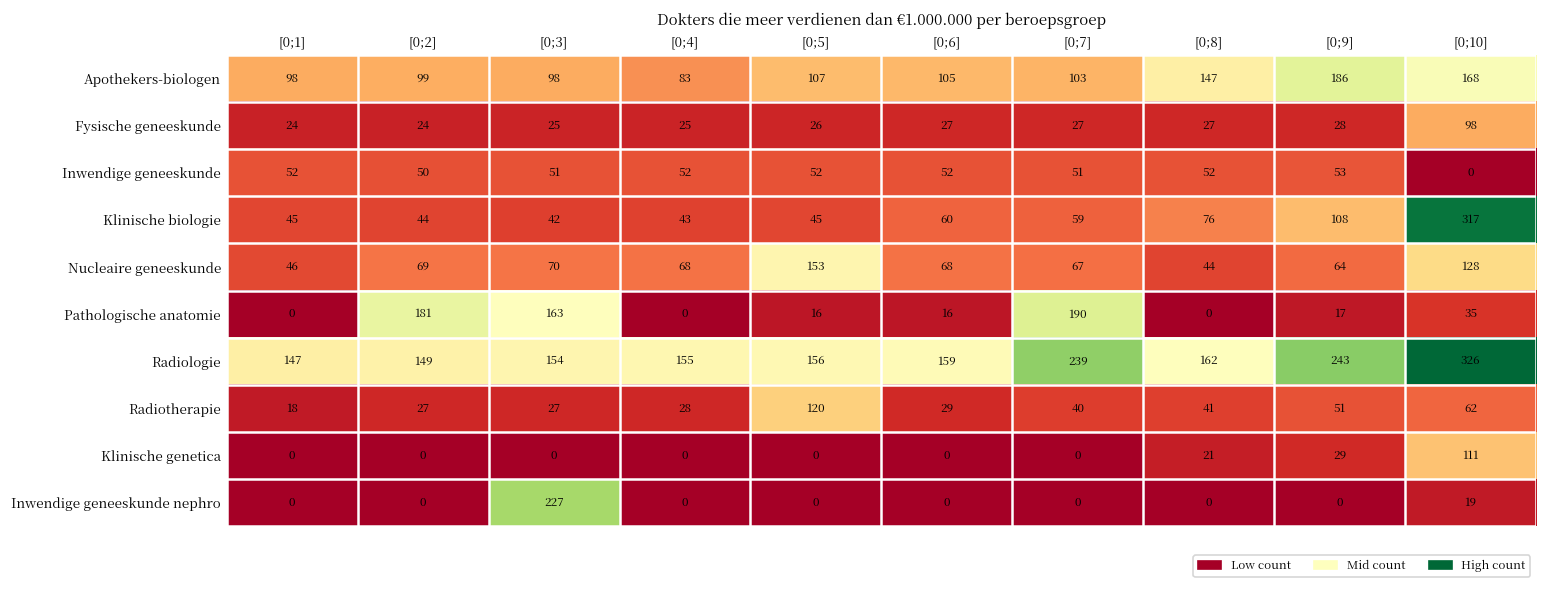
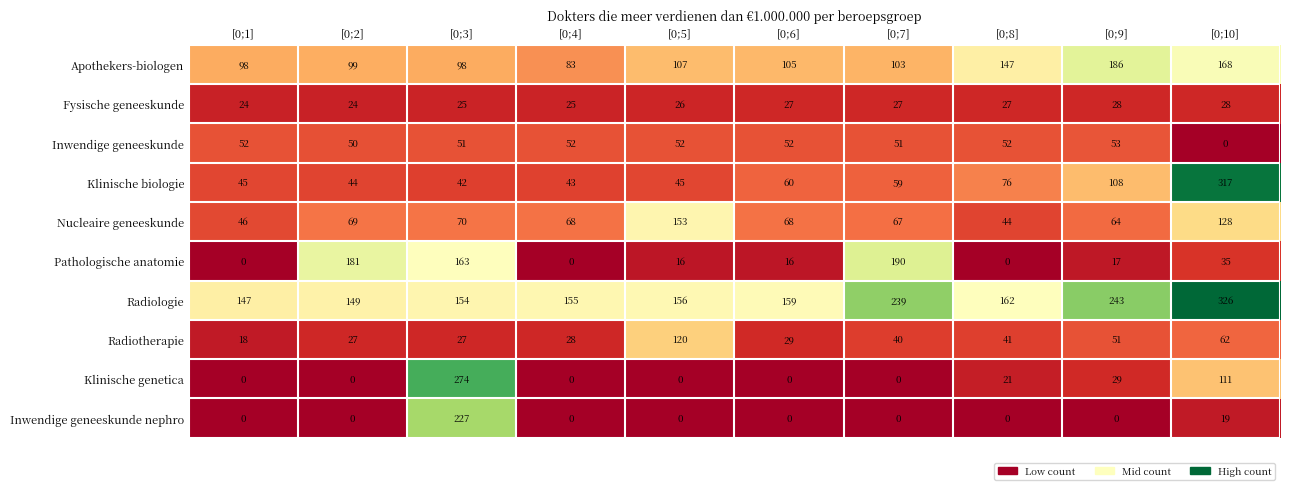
  {
    "Apothekers-biologen": {
      "[0;1]": 98,
      "[0;2]": 99,
      "[0;3]": 98,
      "[0;4]": 83,
      "[0;5]": 107,
      "[0;6]": 105,
      "[0;7]": 103,
      "[0;8]": 147,
      "[0;9]": 186,
      "[0;10]": 168
    },
    "Fysische geneeskunde": {
      "[0;1]": 24,
      "[0;2]": 24,
      "[0;3]": 25,
      "[0;4]": 25,
      "[0;5]": 26,
      "[0;6]": 27,
      "[0;7]": 27,
      "[0;8]": 27,
      "[0;9]": 28,
-     "[0;10]": 98
+     "[0;10]": 28
    },
    "Inwendige geneeskunde": {
      "[0;1]": 52,
      "[0;2]": 50,
      "[0;3]": 51,
      "[0;4]": 52,
      "[0;5]": 52,
      "[0;6]": 52,
      "[0;7]": 51,
      "[0;8]": 52,
      "[0;9]": 53,
      "[0;10]": 0
    },
    "Klinische biologie": {
      "[0;1]": 45,
      "[0;2]": 44,
      "[0;3]": 42,
      "[0;4]": 43,
      "[0;5]": 45,
      "[0;6]": 60,
      "[0;7]": 59,
      "[0;8]": 76,
      "[0;9]": 108,
      "[0;10]": 317
    },
    "Nucleaire geneeskunde": {
      "[0;1]": 46,
      "[0;2]": 69,
      "[0;3]": 70,
      "[0;4]": 68,
      "[0;5]": 153,
      "[0;6]": 68,
      "[0;7]": 67,
      "[0;8]": 44,
      "[0;9]": 64,
      "[0;10]": 128
    },
    "Pathologische anatomie": {
      "[0;1]": 0,
      "[0;2]": 181,
      "[0;3]": 163,
      "[0;4]": 0,
      "[0;5]": 16,
      "[0;6]": 16,
      "[0;7]": 190,
      "[0;8]": 0,
      "[0;9]": 17,
      "[0;10]": 35
    },
    "Radiologie": {
      "[0;1]": 147,
      "[0;2]": 149,
      "[0;3]": 154,
      "[0;4]": 155,
      "[0;5]": 156,
      "[0;6]": 159,
      "[0;7]": 239,
      "[0;8]": 162,
      "[0;9]": 243,
      "[0;10]": 326
    },
    "Radiotherapie": {
      "[0;1]": 18,
      "[0;2]": 27,
      "[0;3]": 27,
      "[0;4]": 28,
      "[0;5]": 120,
      "[0;6]": 29,
      "[0;7]": 40,
      "[0;8]": 41,
      "[0;9]": 51,
      "[0;10]": 62
    },
    "Klinische genetica": {
      "[0;1]": 0,
      "[0;2]": 0,
-     "[0;3]": 0,
+     "[0;3]": 274,
      "[0;4]": 0,
      "[0;5]": 0,
      "[0;6]": 0,
      "[0;7]": 0,
      "[0;8]": 21,
      "[0;9]": 29,
      "[0;10]": 111
    },
    "Inwendige geneeskunde nephro": {
      "[0;1]": 0,
      "[0;2]": 0,
      "[0;3]": 227,
      "[0;4]": 0,
      "[0;5]": 0,
      "[0;6]": 0,
      "[0;7]": 0,
      "[0;8]": 0,
      "[0;9]": 0,
      "[0;10]": 19
    }
  }
